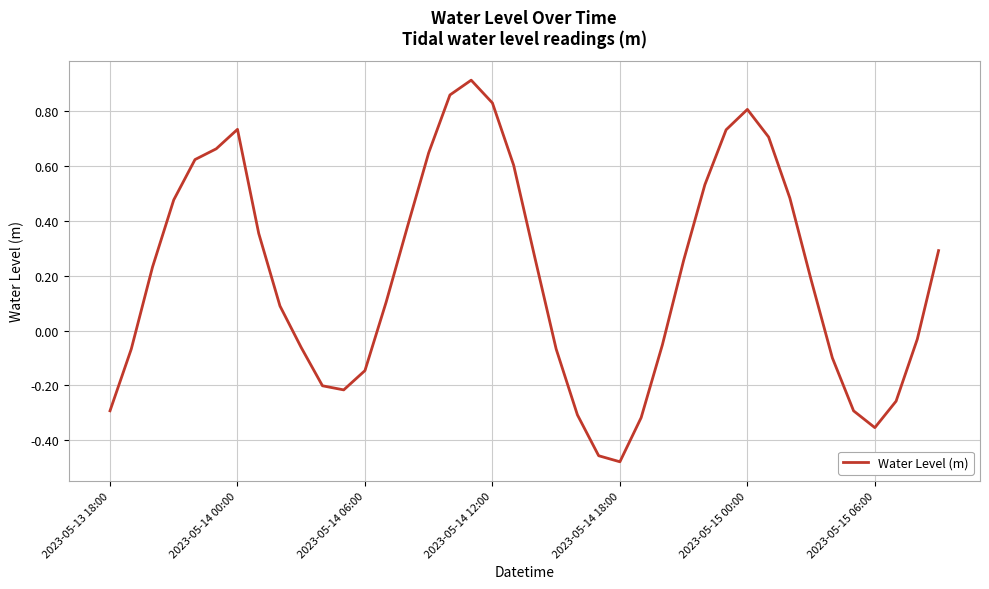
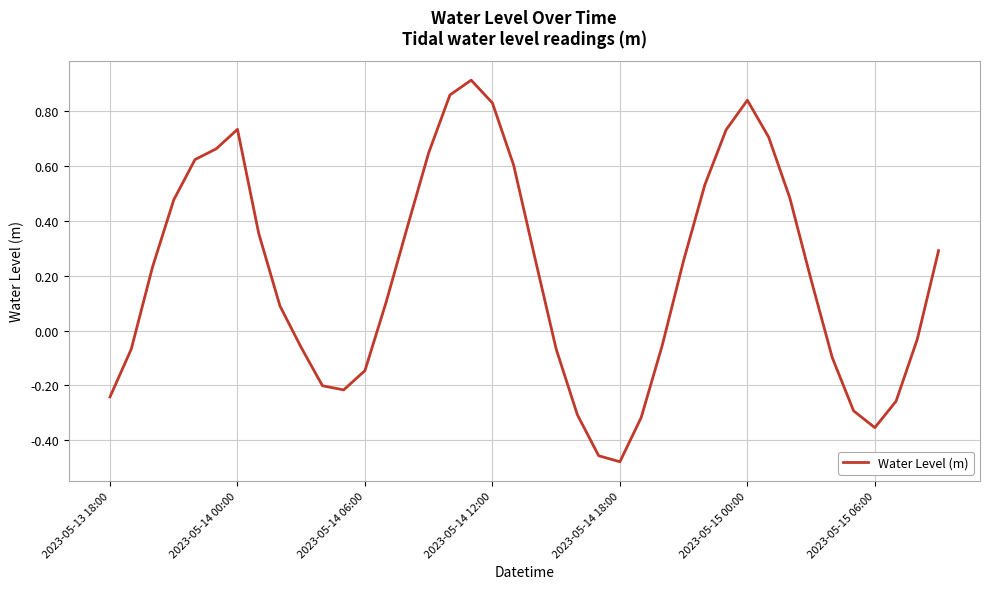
  {
-   "2023-05-13 18:00": -0.29,
+   "2023-05-13 18:00": -0.24,
    "2023-05-14 00:00": 0.73,
    "2023-05-14 06:00": -0.15,
    "2023-05-14 12:00": 0.83,
    "2023-05-14 18:00": -0.48,
-   "2023-05-15 00:00": 0.81,
+   "2023-05-15 00:00": 0.84,
    "2023-05-15 06:00": -0.35
  }
